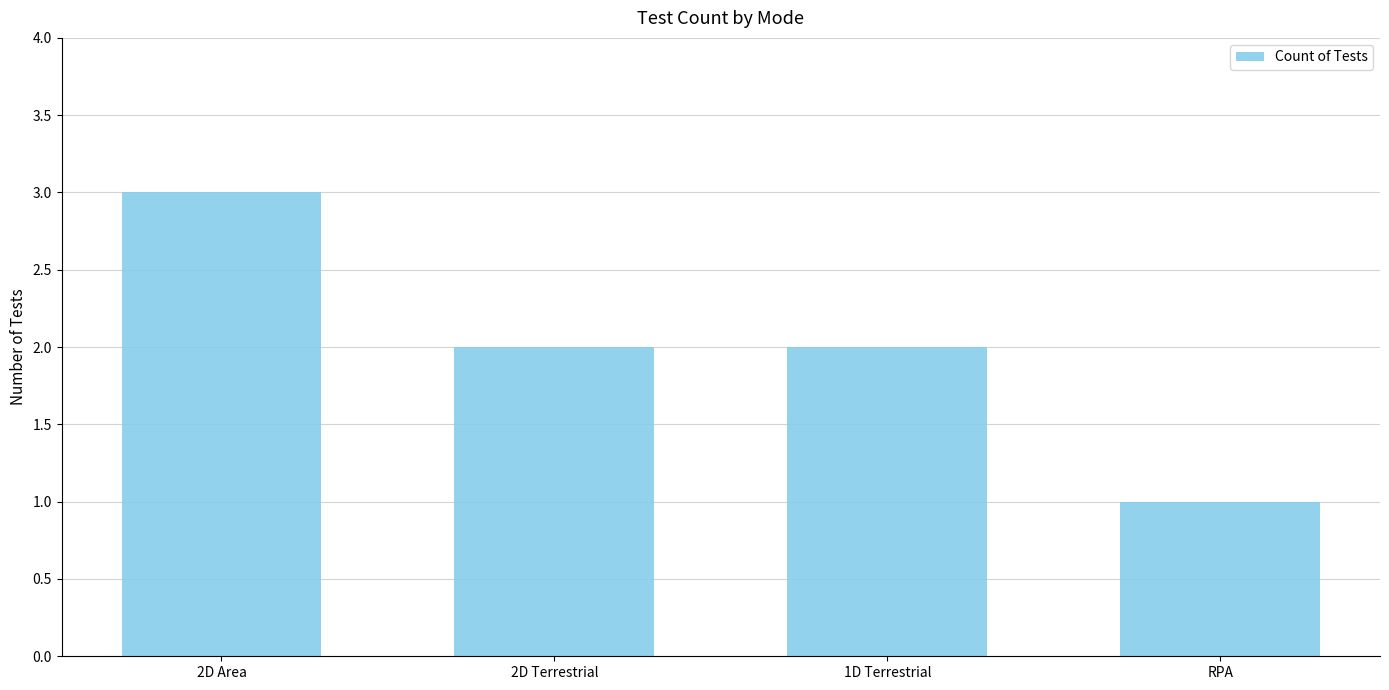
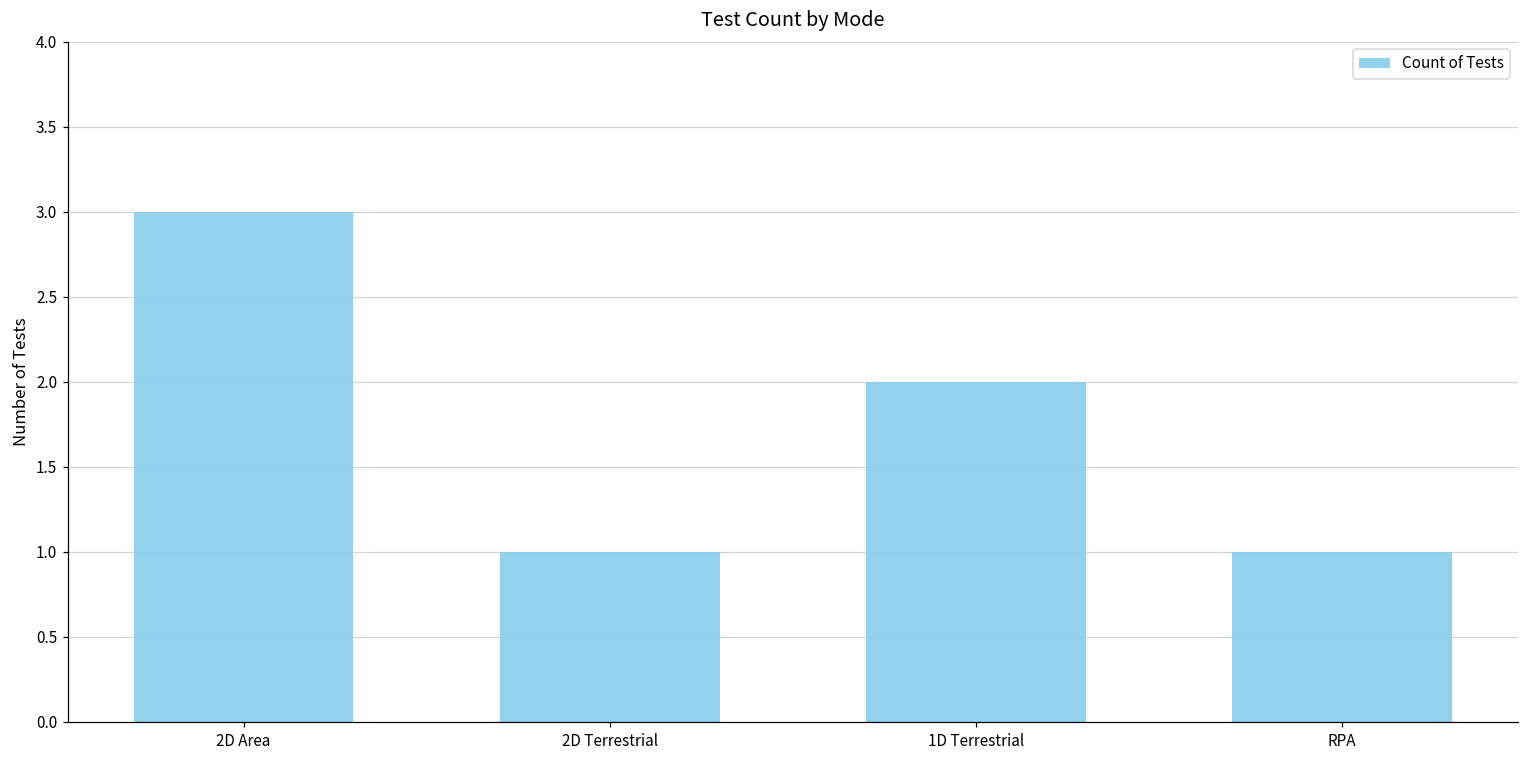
  {
    "2D Area": 3,
-   "2D Terrestrial": 2,
+   "2D Terrestrial": 1,
    "1D Terrestrial": 2,
    "RPA": 1
  }
